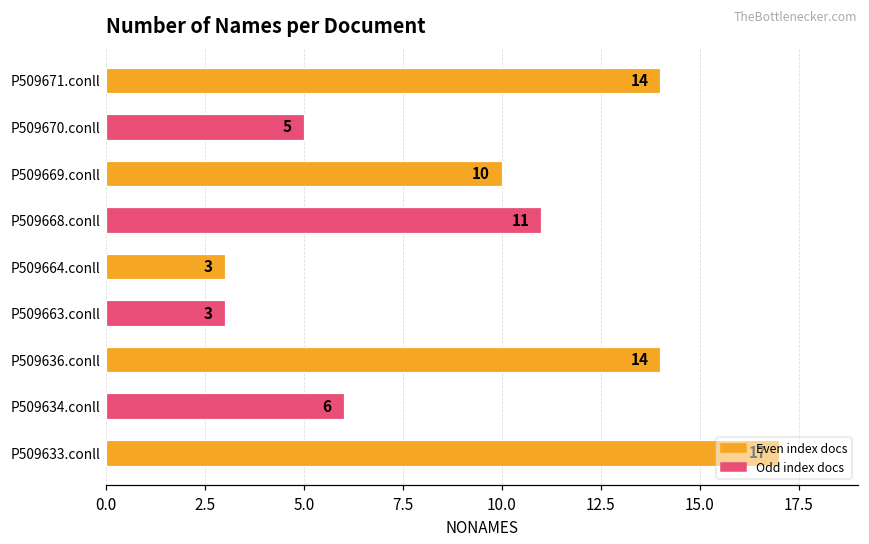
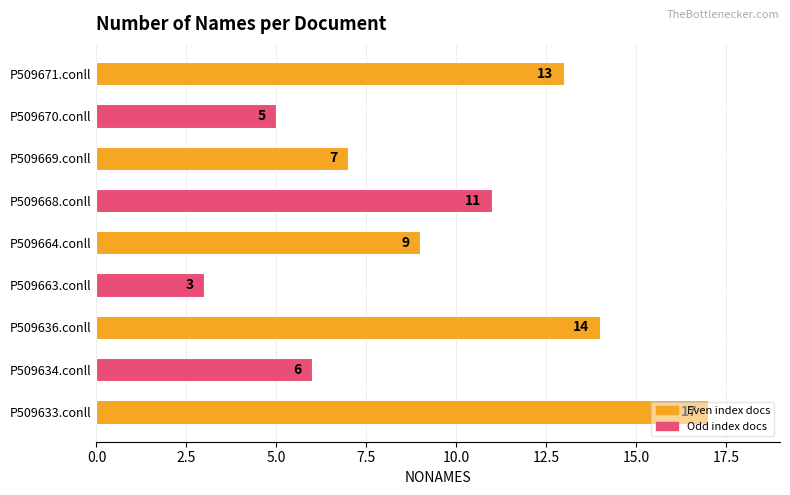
  {
-   "P509671.conll": 14,
+   "P509671.conll": 13,
    "P509670.conll": 5,
-   "P509669.conll": 10,
+   "P509669.conll": 7,
    "P509668.conll": 11,
-   "P509664.conll": 3,
+   "P509664.conll": 9,
    "P509663.conll": 3,
    "P509636.conll": 14,
    "P509634.conll": 6
  }
